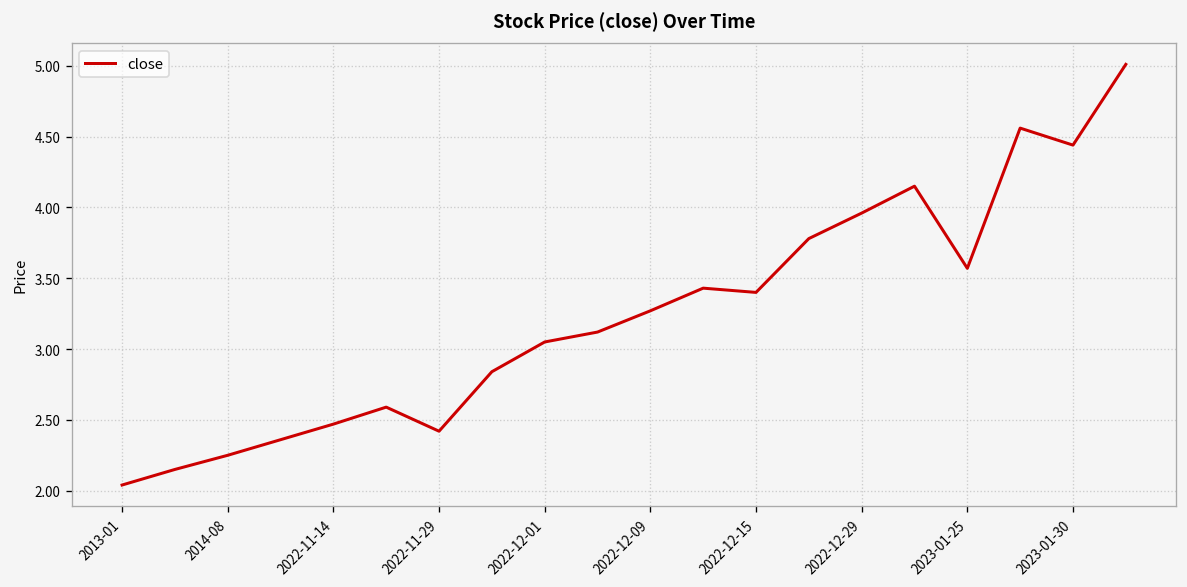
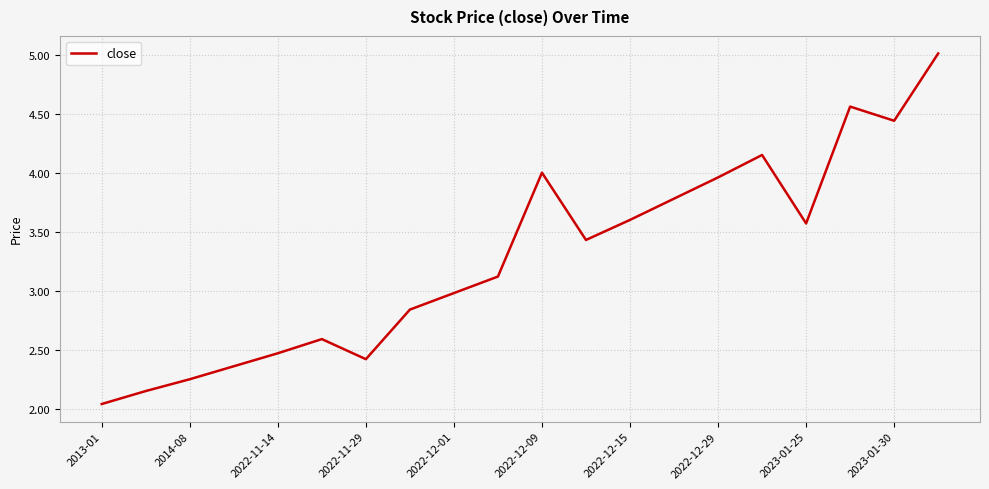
  {
    "2013-01": 2.04,
    "2014-08": 2.25,
    "2022-11-14": 2.47,
    "2022-11-29": 2.42,
-   "2022-12-01": 3.05,
-   "2022-12-09": 3.27,
-   "2022-12-15": 3.4,
+   "2022-12-01": 2.98,
+   "2022-12-09": 4.00,
+   "2022-12-15": 3.6,
    "2022-12-29": 3.96,
    "2023-01-25": 3.57,
    "2023-01-30": 4.44
  }
